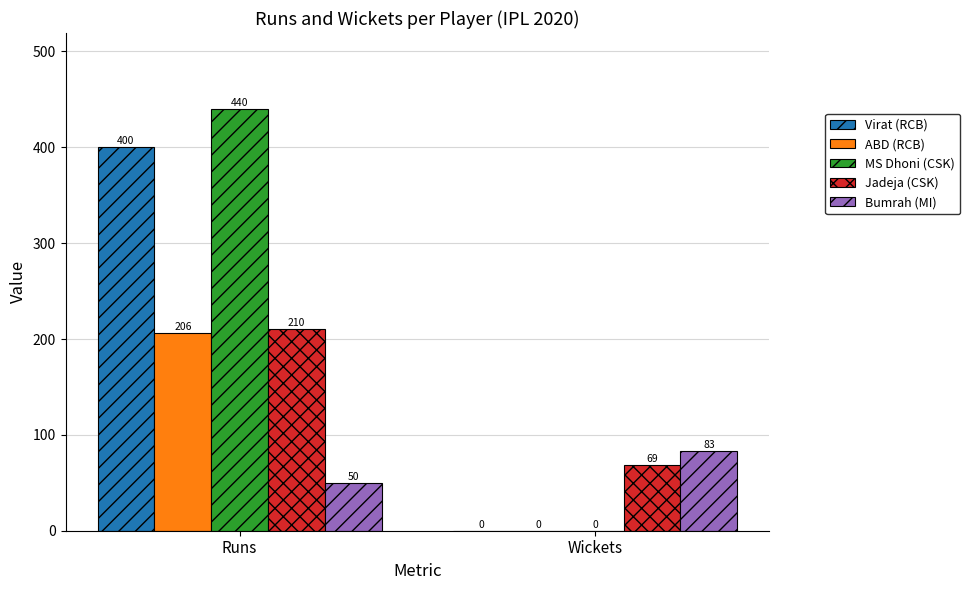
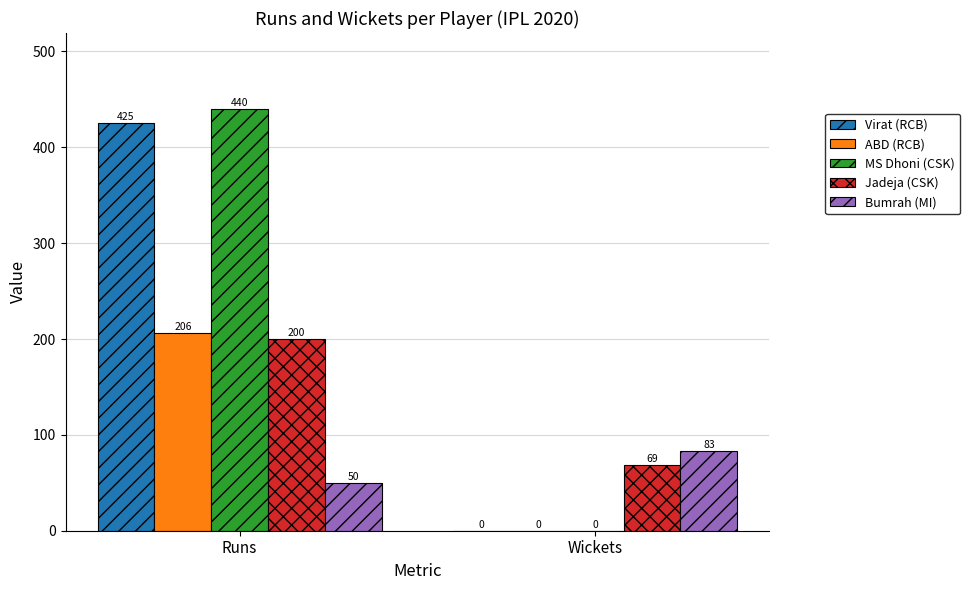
  {
    "Virat (RCB)": {
-     "Runs": 400,
+     "Runs": 425,
      "Wickets": 0
    },
    "ABD (RCB)": {
      "Runs": 206,
      "Wickets": 0
    },
    "MS Dhoni (CSK)": {
      "Runs": 440,
      "Wickets": 0
    },
    "Jadeja (CSK)": {
-     "Runs": 210,
+     "Runs": 200,
      "Wickets": 69
    },
    "Bumrah (MI)": {
      "Runs": 50,
      "Wickets": 83
    }
  }
